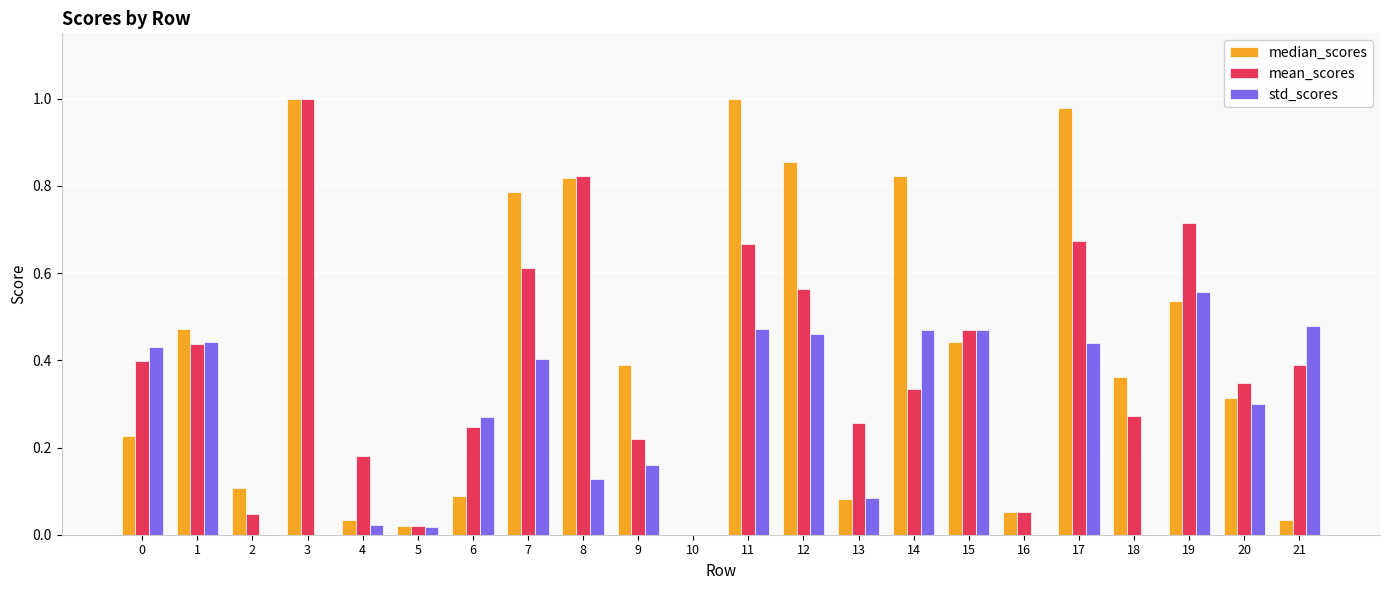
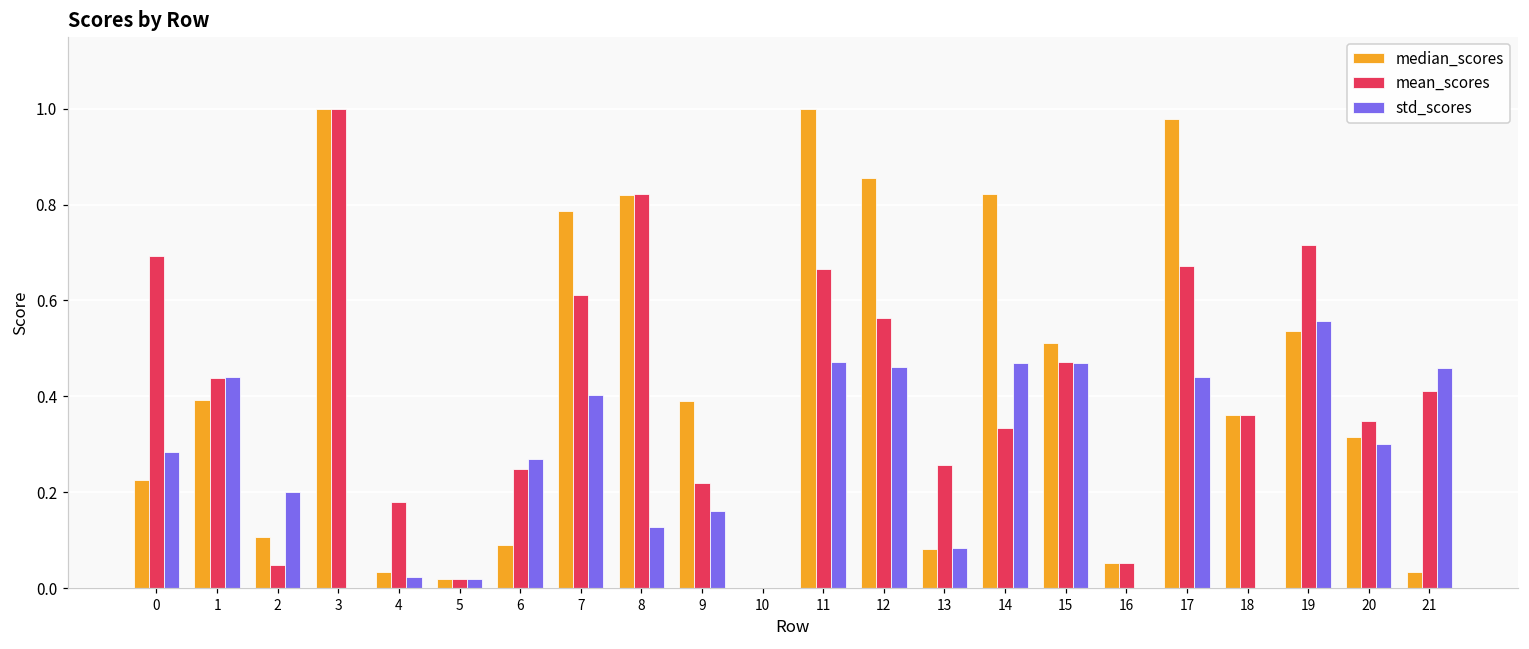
  {
    "median_scores": {
      "0": 0.23,
-     "1": 0.47,
+     "1": 0.39,
      "2": 0.11,
      "3": 1.00,
      "4": 0.03,
      "5": 0.02,
      "6": 0.09,
      "7": 0.79,
      "8": 0.82,
      "9": 0.39,
      "11": 1.00,
      "12": 0.86,
      "13": 0.08,
      "14": 0.82,
-     "15": 0.44,
+     "15": 0.51,
      "16": 0.05,
      "17": 0.98,
      "18": 0.36,
      "19": 0.54,
      "20": 0.31,
      "21": 0.03
    },
    "mean_scores": {
-     "0": 0.40,
+     "0": 0.69,
      "1": 0.44,
      "2": 0.05,
      "3": 1.00,
      "4": 0.18,
      "5": 0.02,
      "6": 0.25,
      "7": 0.61,
      "8": 0.82,
      "9": 0.22,
      "11": 0.67,
      "12": 0.56,
      "13": 0.26,
      "14": 0.33,
      "15": 0.47,
      "16": 0.05,
      "17": 0.67,
-     "18": 0.27,
+     "18": 0.36,
      "19": 0.71,
      "20": 0.35,
-     "21": 0.39
+     "21": 0.41
    },
    "std_scores": {
-     "0": 0.43,
+     "0": 0.28,
      "1": 0.44,
-     "2": 0.0,
+     "2": 0.2,
      "3": 0.00,
      "4": 0.02,
      "5": 0.02,
      "6": 0.27,
      "7": 0.40,
      "8": 0.13,
      "9": 0.16,
      "10": 0.00,
      "11": 0.47,
      "12": 0.46,
      "13": 0.08,
      "14": 0.47,
      "15": 0.47,
      "16": 0.00,
      "17": 0.44,
      "18": 0.00,
      "19": 0.56,
      "20": 0.30,
-     "21": 0.48
+     "21": 0.46
    }
  }
